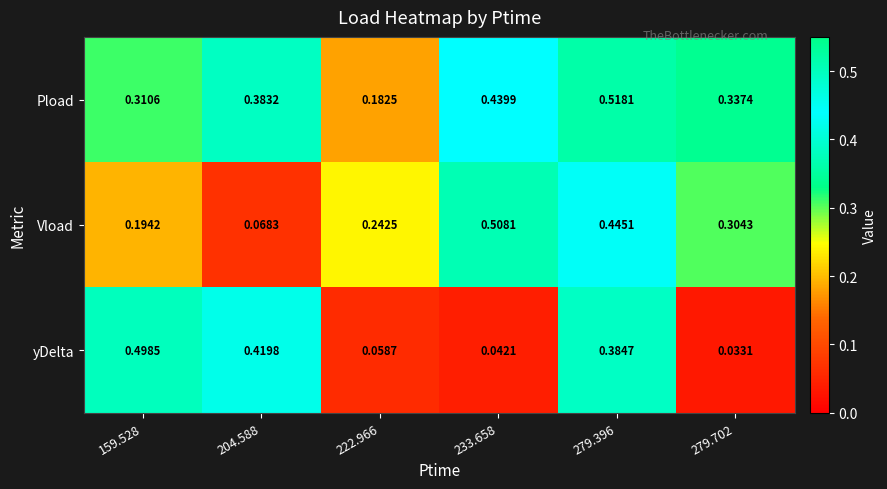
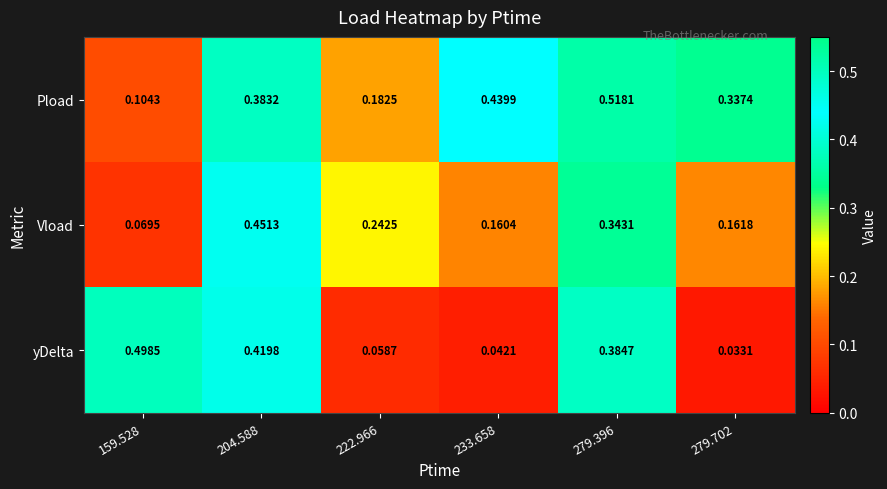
  {
    "Pload": {
-     "159.528": 0.3106,
+     "159.528": 0.1043,
      "204.588": 0.3832,
      "222.966": 0.1825,
      "233.658": 0.4399,
      "279.396": 0.5181,
      "279.702": 0.3374
    },
    "Vload": {
-     "159.528": 0.1942,
-     "204.588": 0.0683,
+     "159.528": 0.0695,
+     "204.588": 0.4513,
      "222.966": 0.2425,
-     "233.658": 0.5081,
-     "279.396": 0.4451,
-     "279.702": 0.3043
+     "233.658": 0.1604,
+     "279.396": 0.3431,
+     "279.702": 0.1618
    },
    "yDelta": {
      "159.528": 0.4985,
      "204.588": 0.4198,
      "222.966": 0.0587,
      "233.658": 0.0421,
      "279.396": 0.3847,
      "279.702": 0.0331
    }
  }
